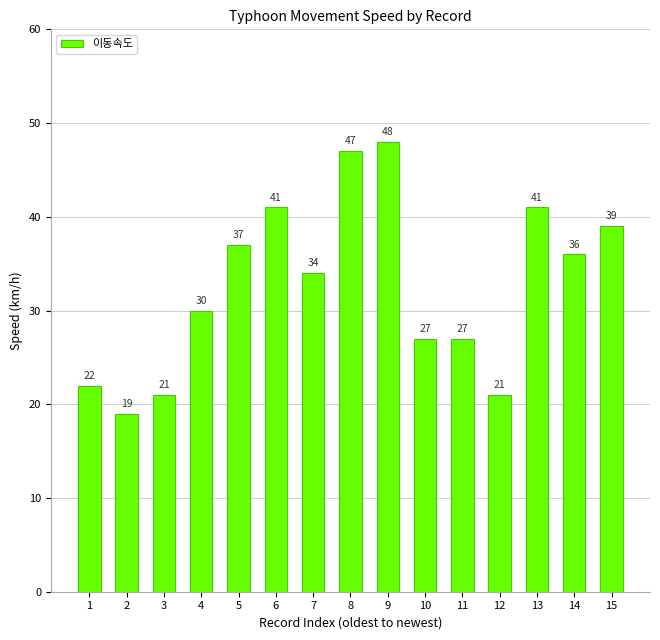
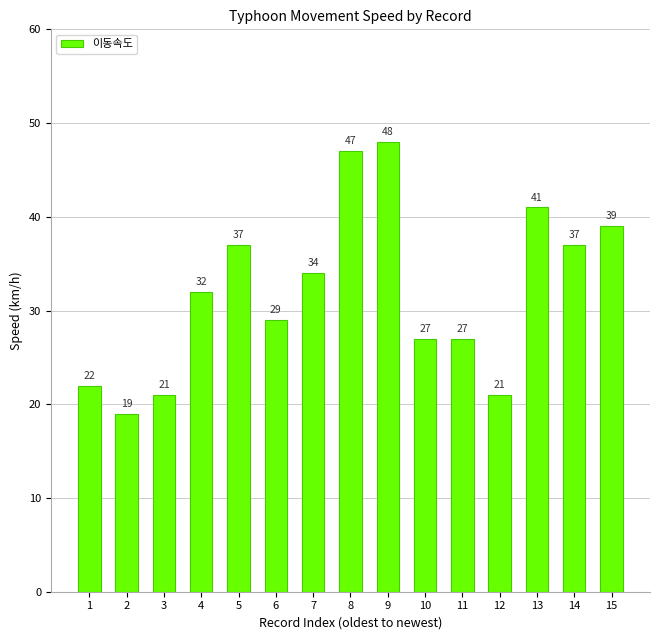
  {
    "1": 22,
    "2": 19,
    "3": 21,
-   "4": 30,
+   "4": 32,
    "5": 37,
-   "6": 41,
+   "6": 29,
    "7": 34,
    "8": 47,
    "9": 48,
    "10": 27,
    "11": 27,
    "12": 21,
    "13": 41,
-   "14": 36,
+   "14": 37,
    "15": 39
  }
